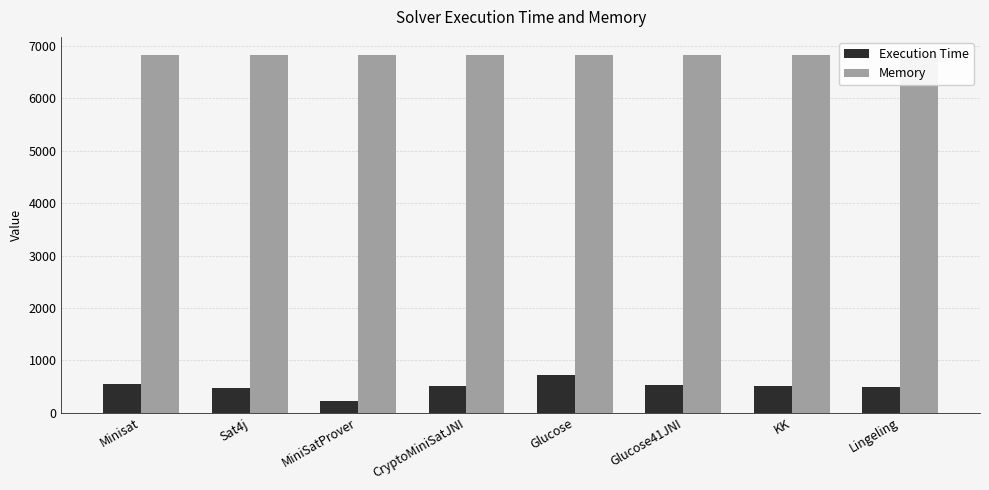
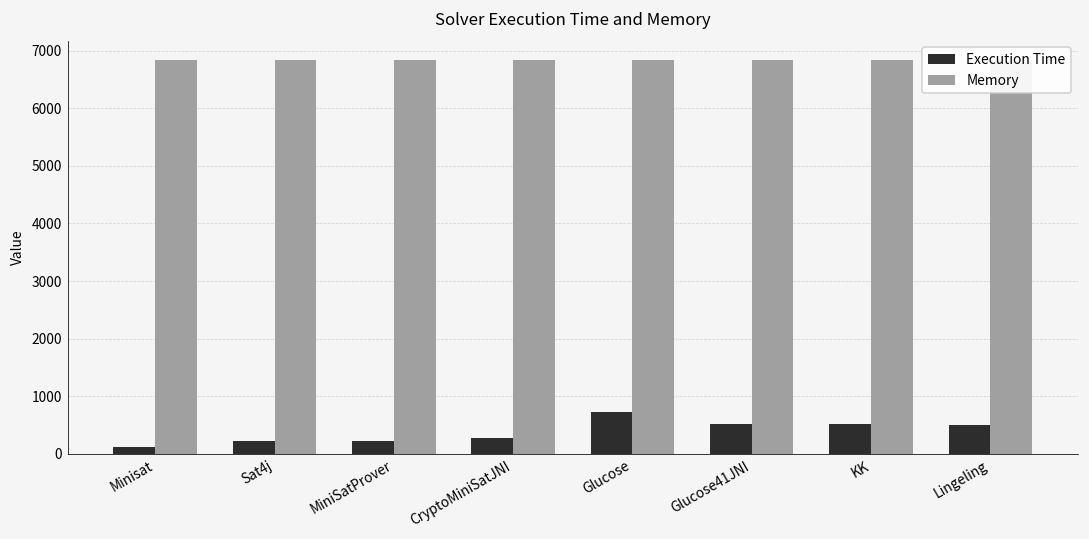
  {
    "Execution Time": {
-     "Minisat": 500,
-     "Sat4j": 500,
+     "Minisat": 100,
+     "Sat4j": 200,
      "MiniSatProver": 200,
-     "CryptoMiniSatJNI": 500,
+     "CryptoMiniSatJNI": 300,
      "Glucose": 700,
      "Glucose41JNI": 500,
      "KK": 500,
      "Lingeling": 500
    },
    "Memory": {
      "Minisat": 6800,
      "Sat4j": 6800,
      "MiniSatProver": 6800,
      "CryptoMiniSatJNI": 6800,
      "Glucose": 6800,
      "Glucose41JNI": 6800,
      "KK": 6800
    }
  }
